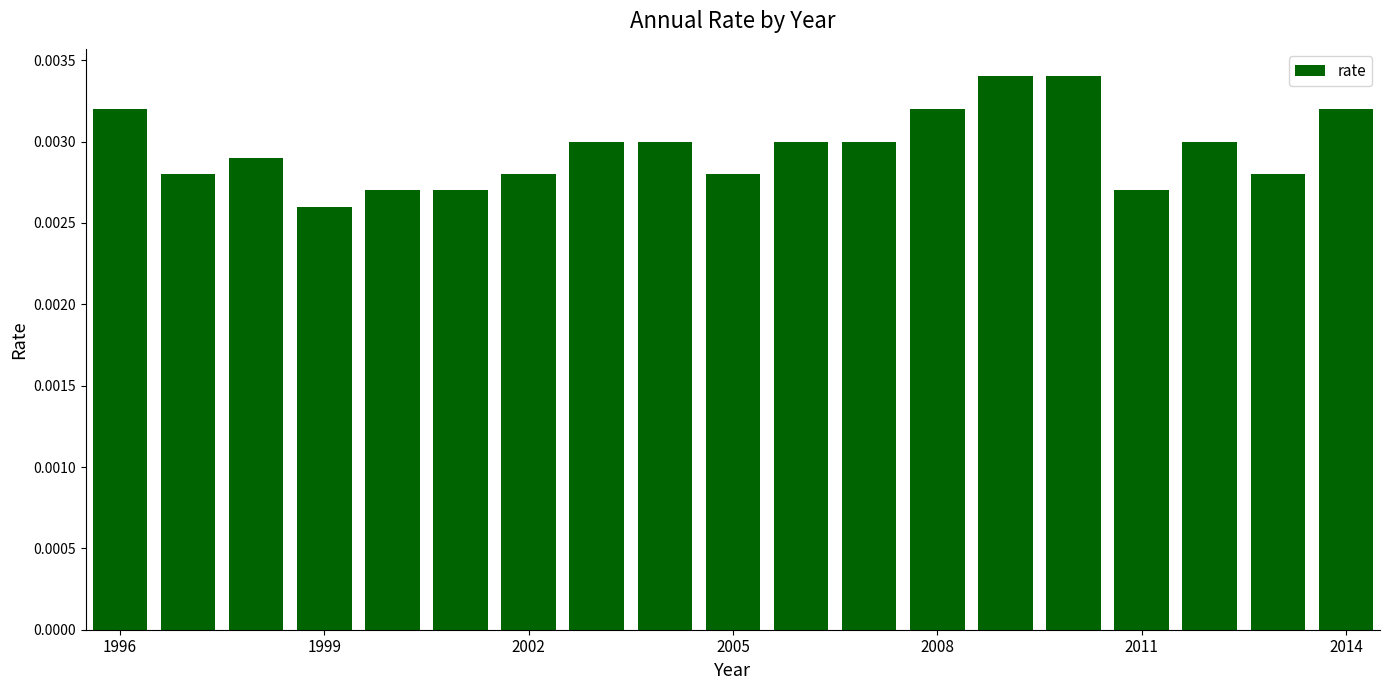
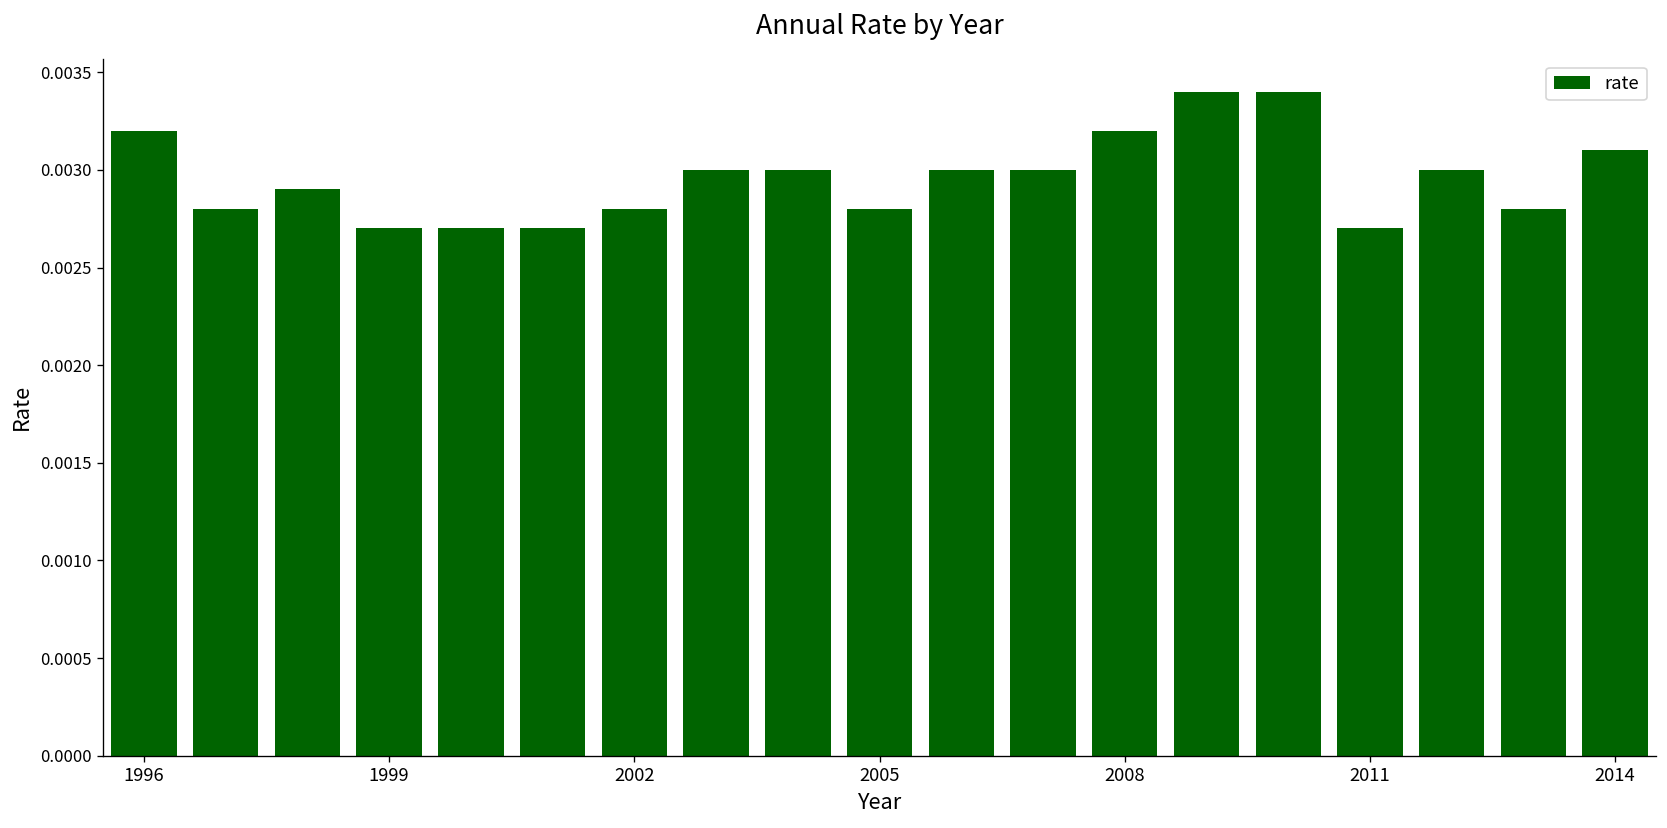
  {
    "1996": 0.0032,
-   "1999": 0.0026,
+   "1999": 0.0027,
    "2002": 0.0028,
    "2005": 0.0028,
    "2008": 0.0032,
    "2011": 0.0027,
-   "2014": 0.0032
+   "2014": 0.0031
  }
